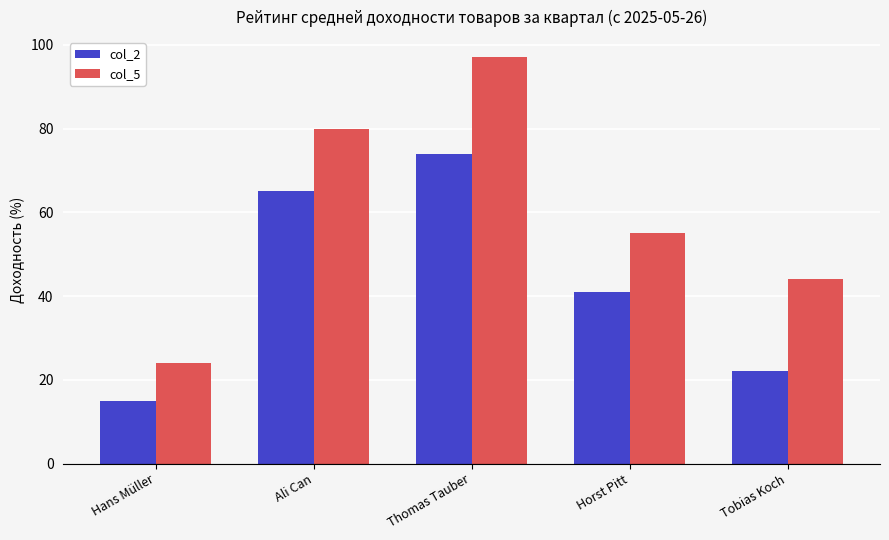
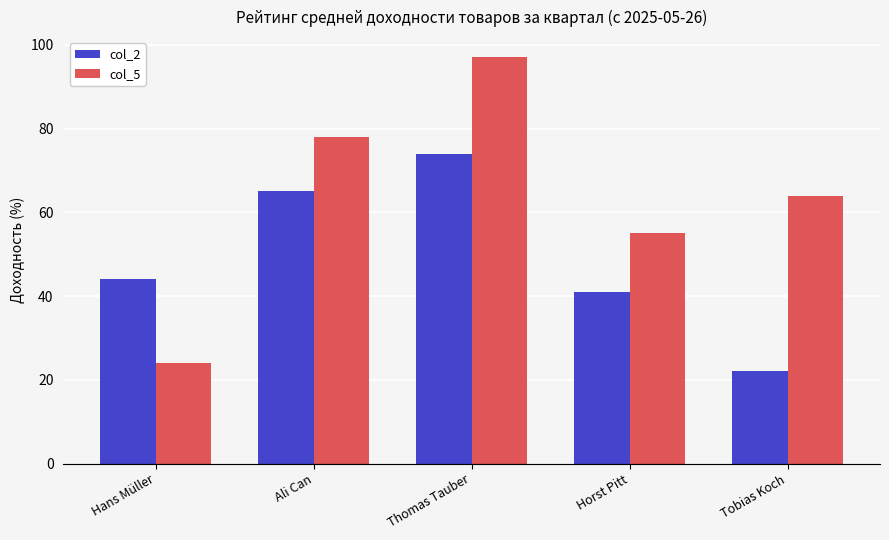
  {
    "col_2": {
-     "Hans Müller": 15,
+     "Hans Müller": 44,
      "Ali Can": 65,
      "Thomas Tauber": 74,
      "Horst Pitt": 41,
      "Tobias Koch": 22
    },
    "col_5": {
      "Hans Müller": 24,
-     "Ali Can": 80,
+     "Ali Can": 78,
      "Thomas Tauber": 97,
      "Horst Pitt": 55,
-     "Tobias Koch": 44
+     "Tobias Koch": 64
    }
  }
